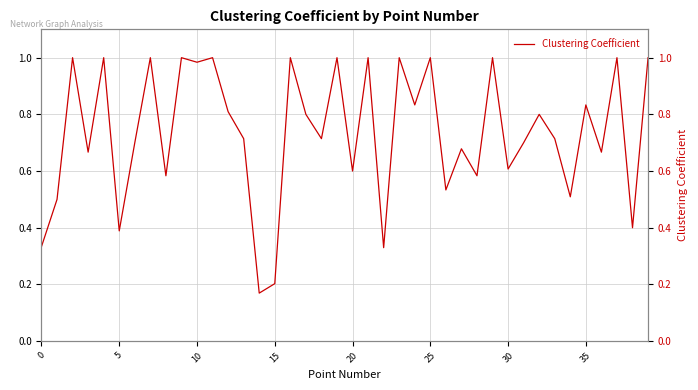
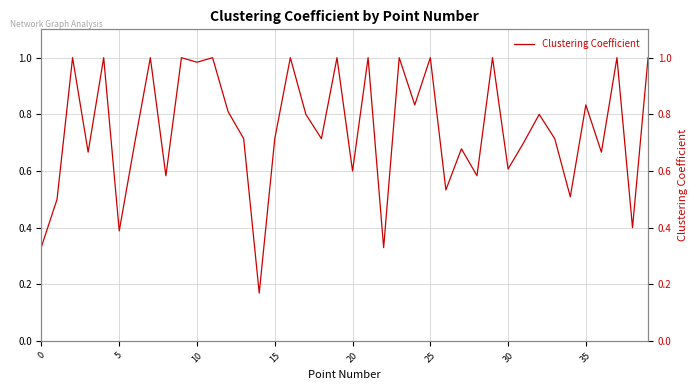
  {
    "0": 0.33,
    "5": 0.39,
    "10": 0.98,
-   "15": 0.20,
+   "15": 0.71,
    "20": 0.60,
    "25": 1.00,
    "30": 0.61,
    "35": 0.83
  }
